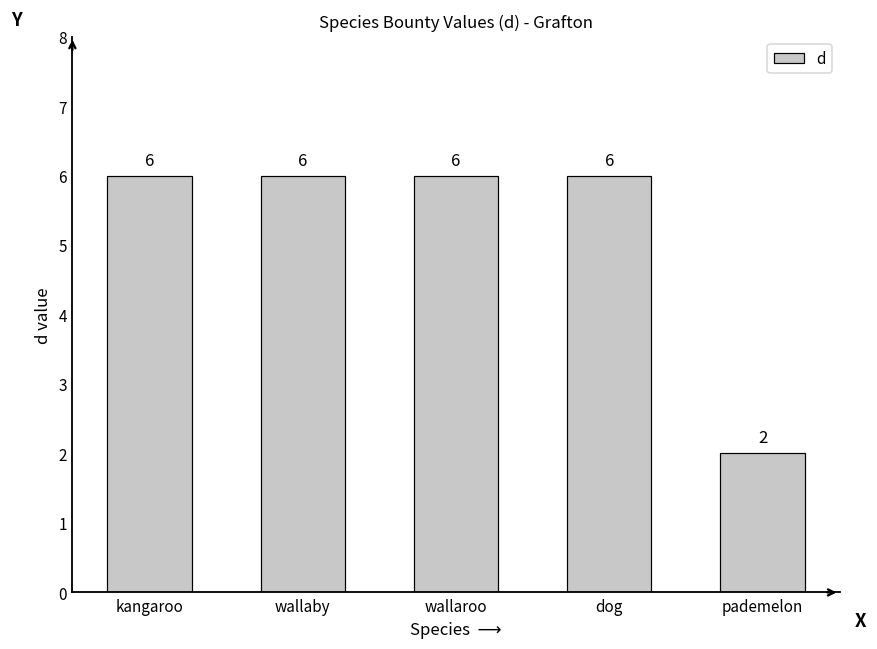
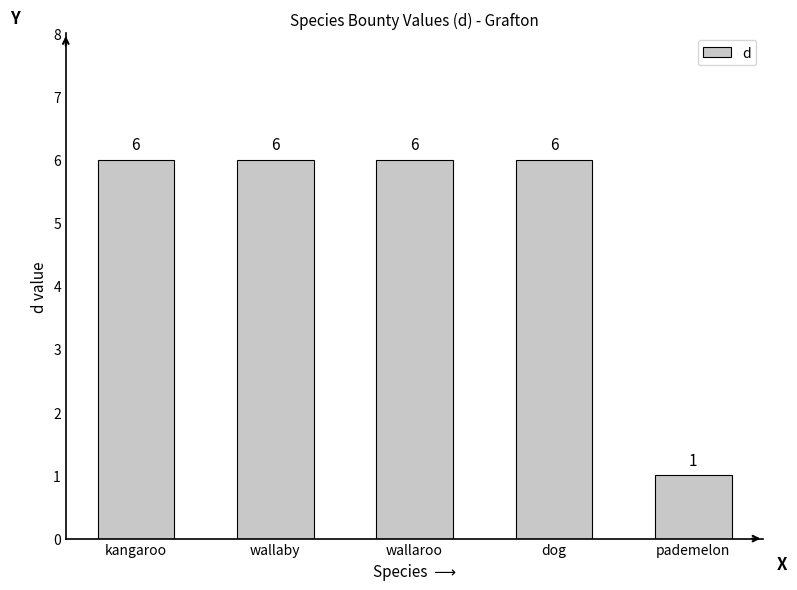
  {
    "kangaroo": 6,
    "wallaby": 6,
    "wallaroo": 6,
    "dog": 6,
-   "pademelon": 2
+   "pademelon": 1
  }
